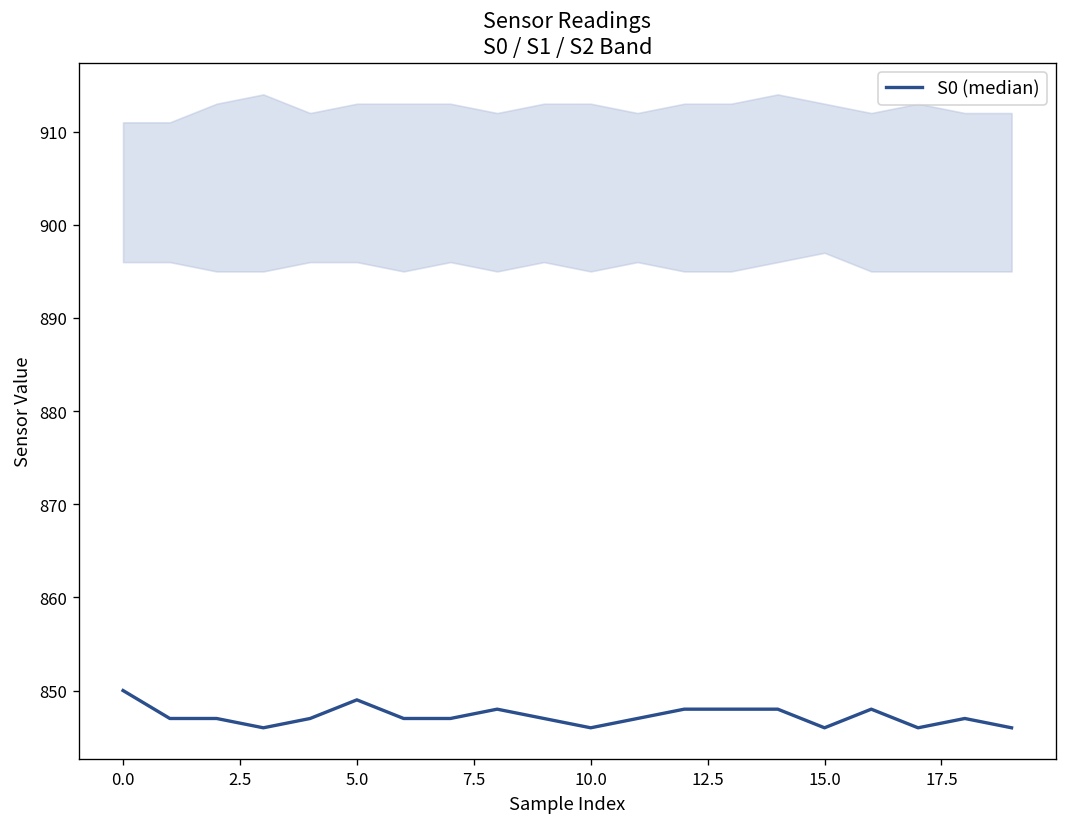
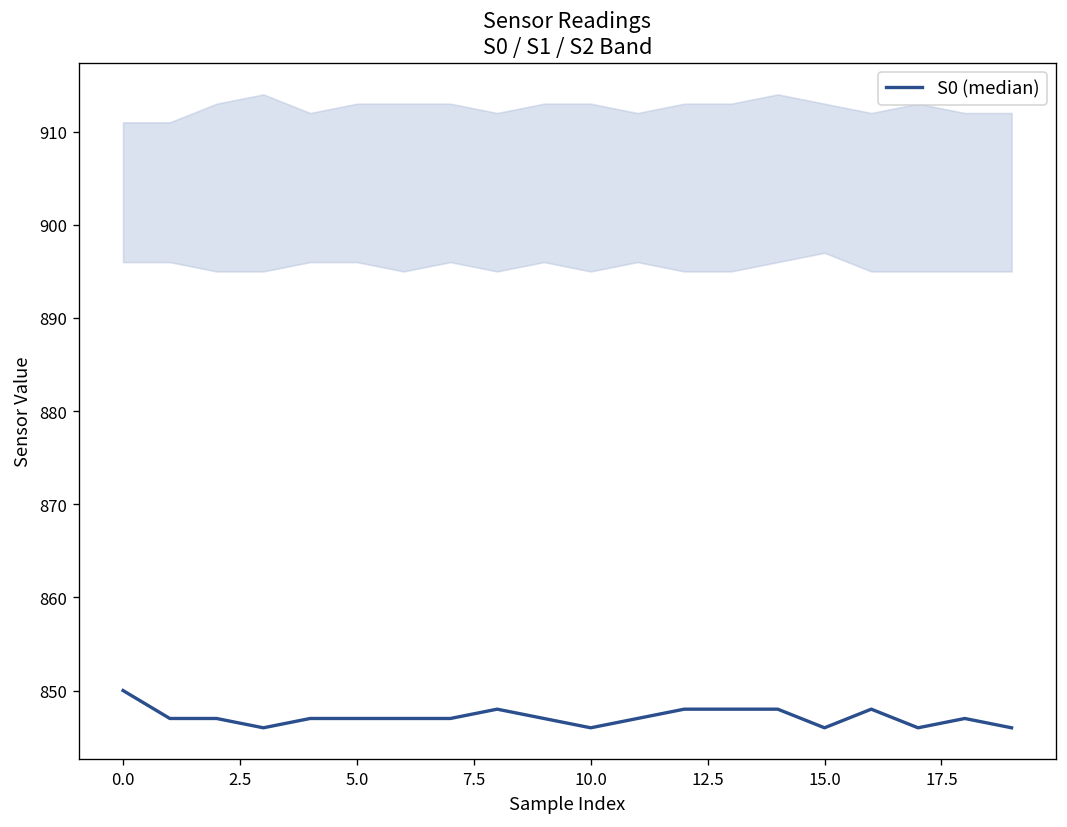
  {
    "S0 (median)": {
      "0.0": 850,
-     "5.0": 849,
+     "5.0": 847,
      "10.0": 846,
      "15.0": 846
    }
  }
